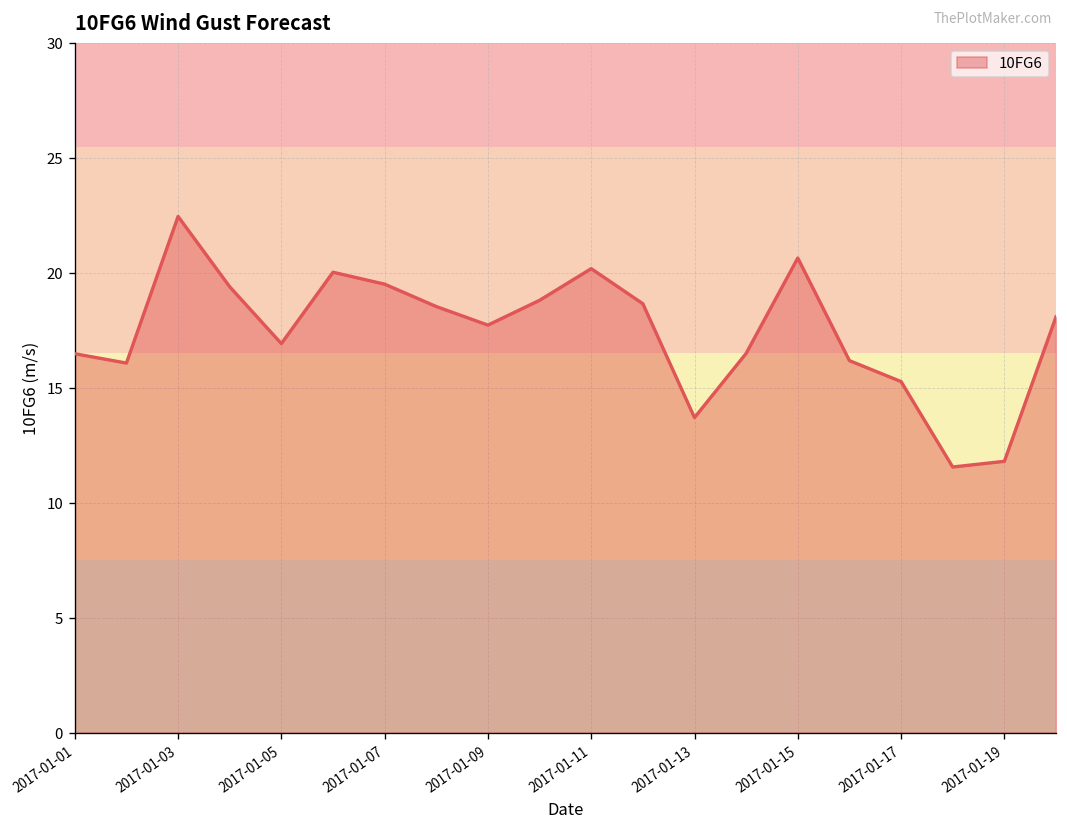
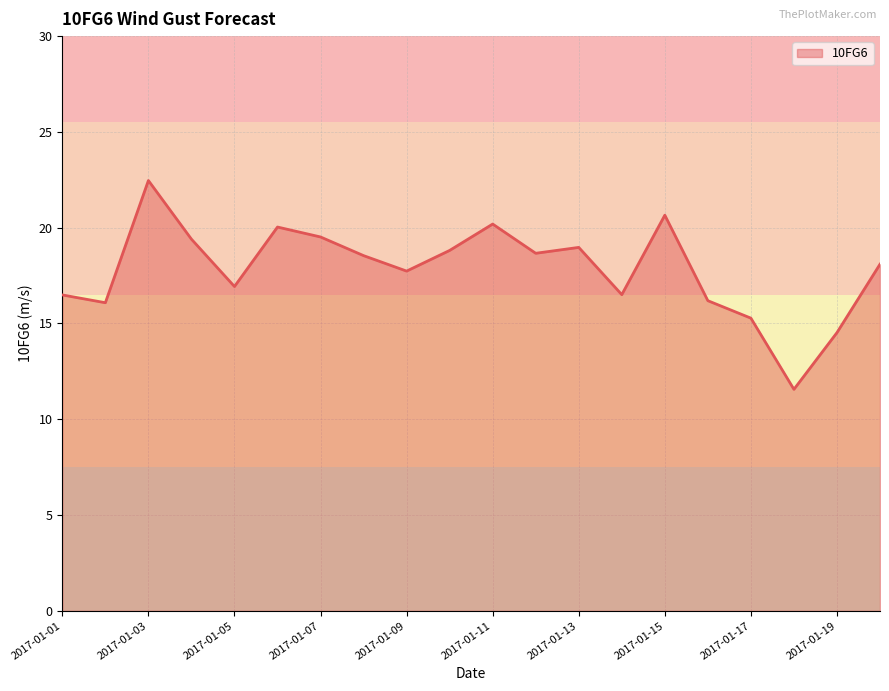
  {
    "2017-01-01": 16.5,
    "2017-01-03": 22.5,
    "2017-01-05": 16.9,
    "2017-01-07": 19.5,
    "2017-01-09": 17.7,
    "2017-01-11": 20.2,
-   "2017-01-13": 13.7,
+   "2017-01-13": 19.0,
    "2017-01-15": 20.7,
    "2017-01-17": 15.3,
-   "2017-01-19": 11.8
+   "2017-01-19": 14.5
  }
